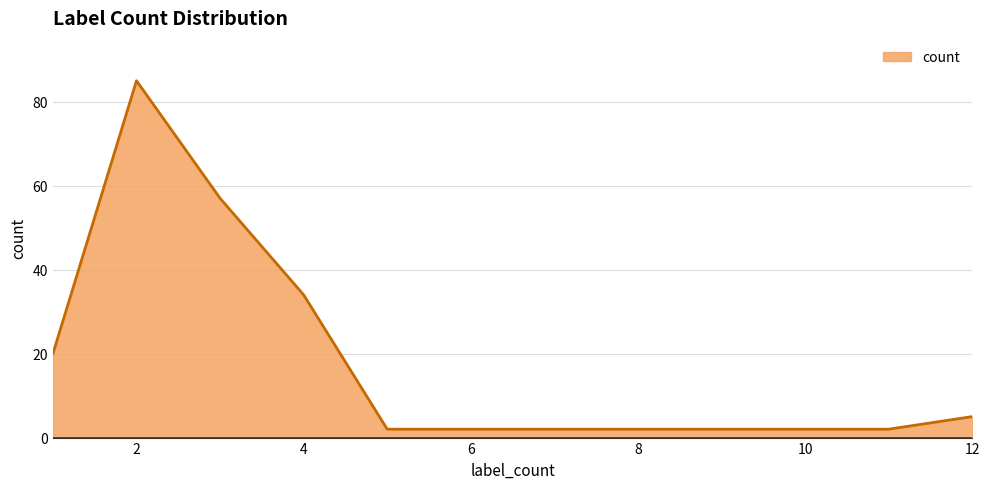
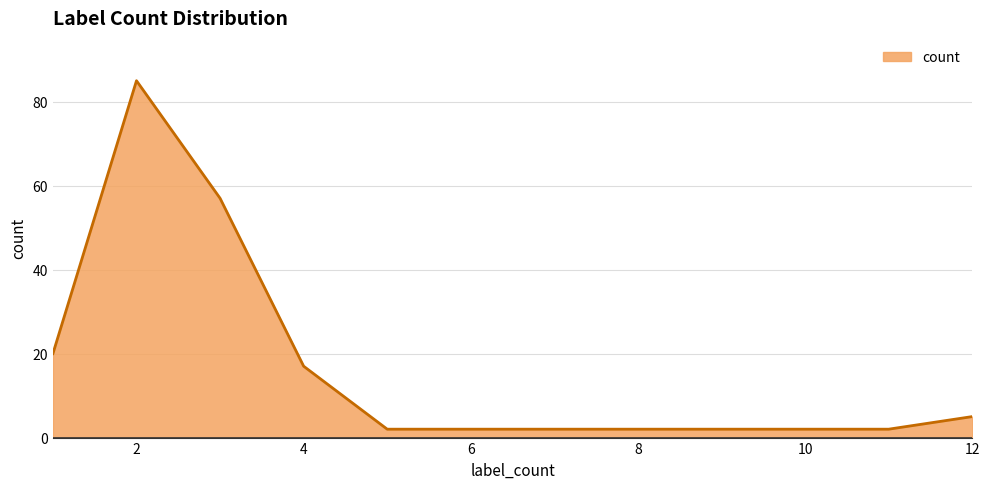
  {
    "2": 85,
-   "4": 34,
+   "4": 17,
    "6": 2,
    "10": 2,
    "12": 5
  }
